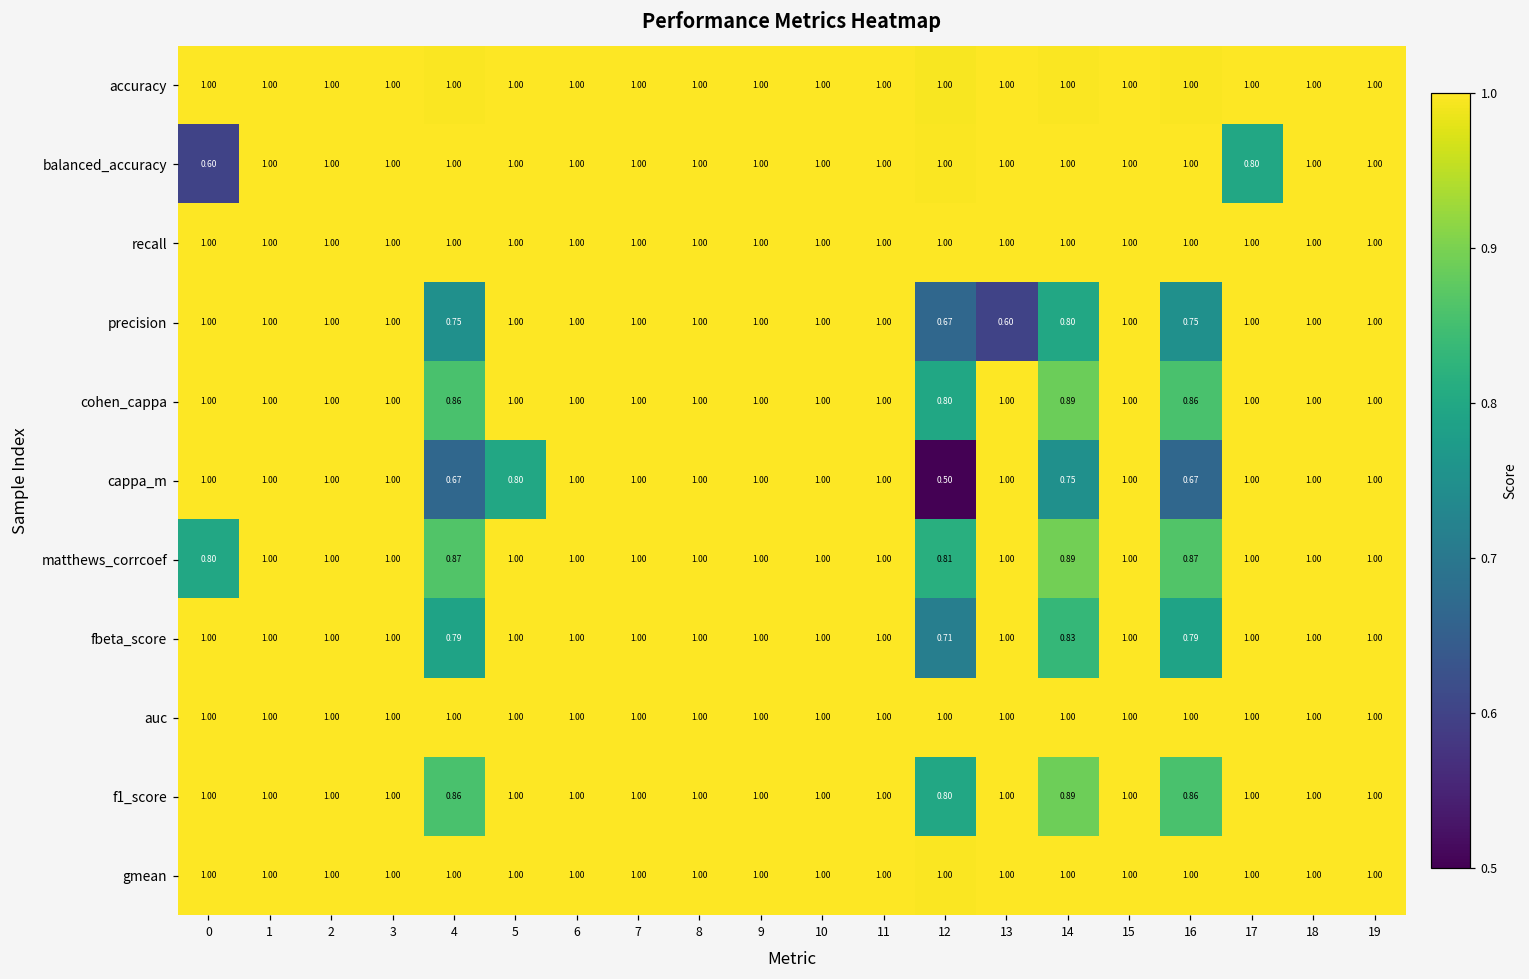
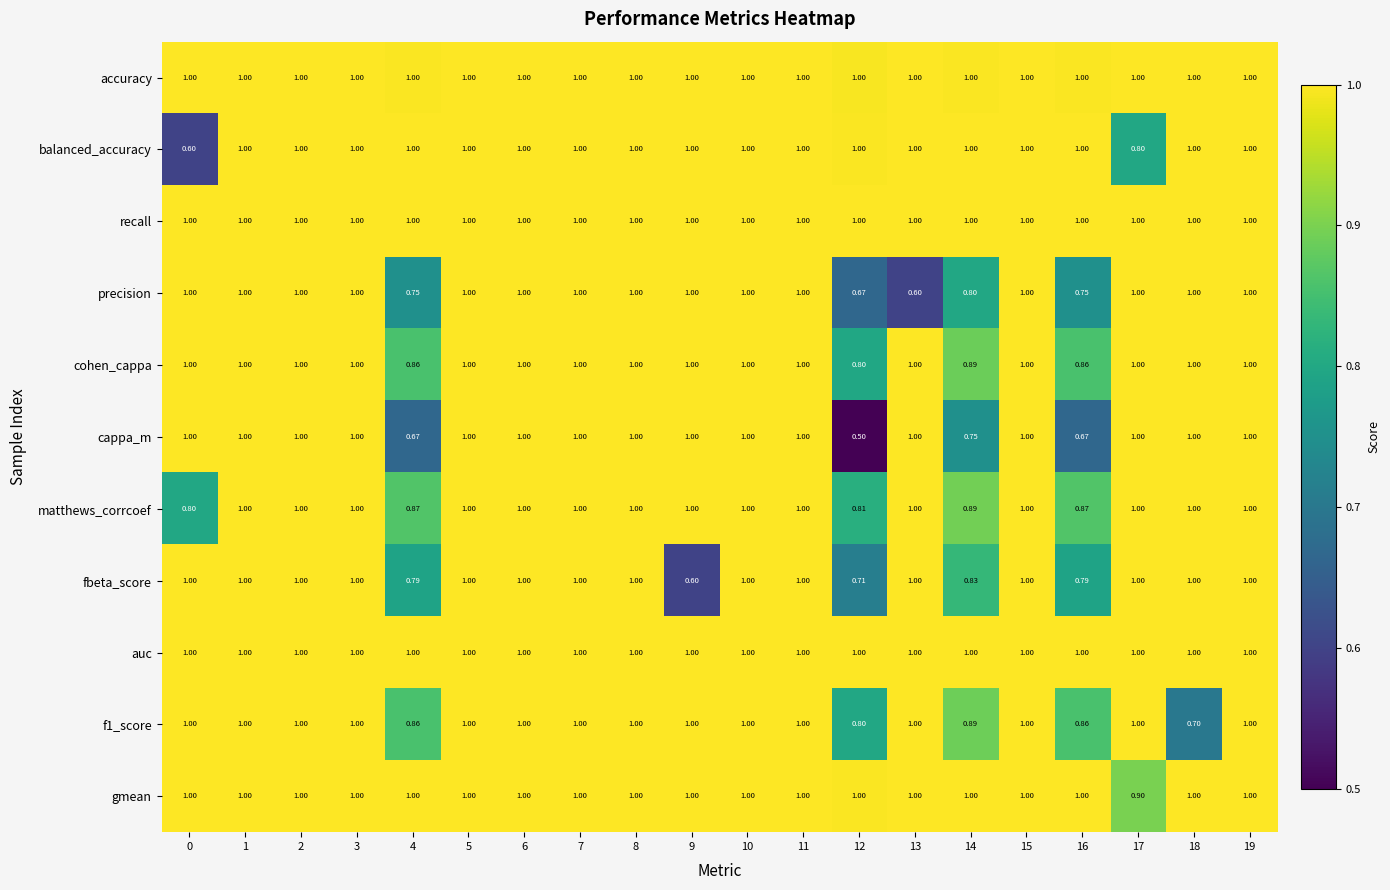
  {
    "cappa_m": {
      "0": 1.00,
      "1": 1.00,
      "2": 1.00,
      "3": 1.00,
      "4": 0.67,
-     "5": 0.80,
+     "5": 1.00,
      "6": 1.00,
      "7": 1.00,
      "8": 1.00,
      "9": 1.00,
      "10": 1.00,
      "11": 1.00,
      "12": 0.50,
      "13": 1.00,
      "14": 0.75,
      "15": 1.00,
      "16": 0.67,
      "17": 1.00,
      "18": 1.00,
      "19": 1.00
    },
    "fbeta_score": {
      "0": 1.00,
      "1": 1.00,
      "2": 1.00,
      "3": 1.00,
      "4": 0.79,
      "5": 1.00,
      "6": 1.00,
      "7": 1.00,
      "8": 1.00,
-     "9": 1.00,
+     "9": 0.60,
      "10": 1.00,
      "11": 1.00,
      "12": 0.71,
      "13": 1.00,
      "14": 0.83,
      "15": 1.00,
      "16": 0.79,
      "17": 1.00,
      "18": 1.00,
      "19": 1.00
    },
    "f1_score": {
      "0": 1.00,
      "1": 1.00,
      "2": 1.00,
      "3": 1.00,
      "4": 0.86,
      "5": 1.00,
      "6": 1.00,
      "7": 1.00,
      "8": 1.00,
      "9": 1.00,
      "10": 1.00,
      "11": 1.00,
      "12": 0.80,
      "13": 1.00,
      "14": 0.89,
      "15": 1.00,
      "16": 0.86,
      "17": 1.00,
-     "18": 1.00,
+     "18": 0.70,
      "19": 1.00
    },
    "gmean": {
      "0": 1.00,
      "1": 1.00,
      "2": 1.00,
      "3": 1.00,
      "4": 1.00,
      "5": 1.00,
      "6": 1.00,
      "7": 1.00,
      "8": 1.00,
      "9": 1.00,
      "10": 1.00,
      "11": 1.00,
      "12": 1.00,
      "13": 1.00,
      "14": 1.00,
      "15": 1.00,
      "16": 1.00,
-     "17": 1.00,
+     "17": 0.90,
      "18": 1.00,
      "19": 1.00
    }
  }
